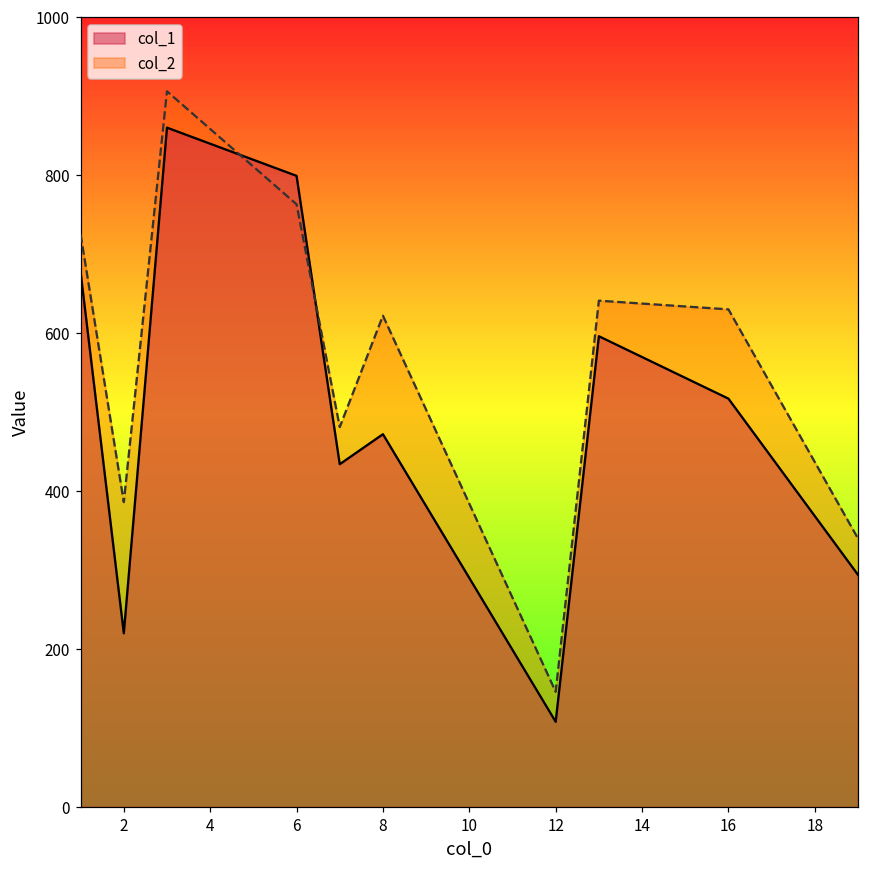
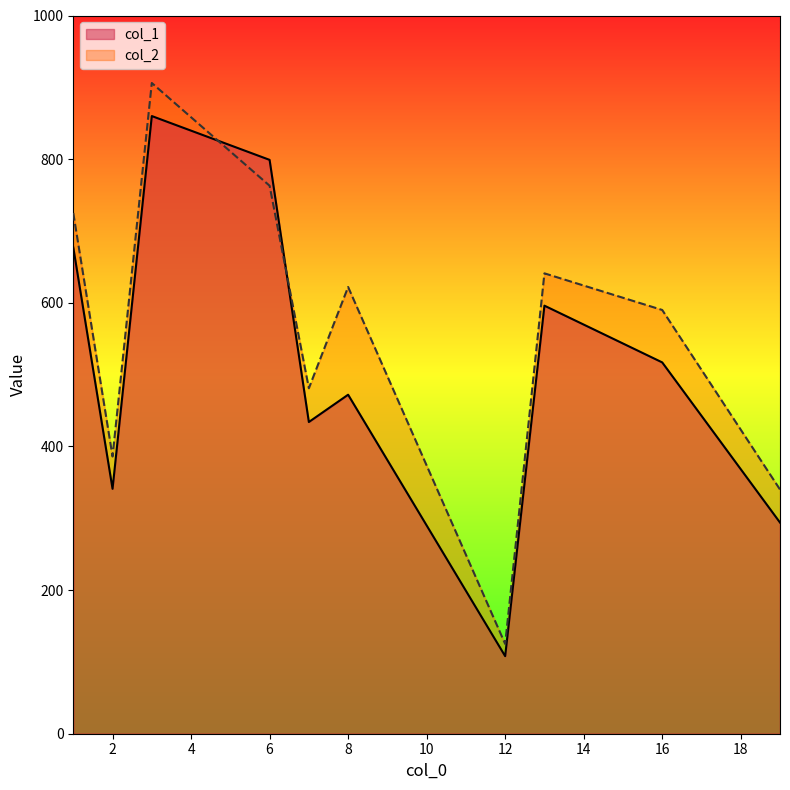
  {
    "col_1": {
-     "2": 220,
+     "2": 340,
      "6": 800,
      "8": 470,
      "12": 110,
      "16": 520
    },
    "col_2": {
      "2": 390,
      "6": 760,
      "8": 620,
-     "12": 150,
-     "16": 630
+     "12": 130,
+     "16": 590
    }
  }
